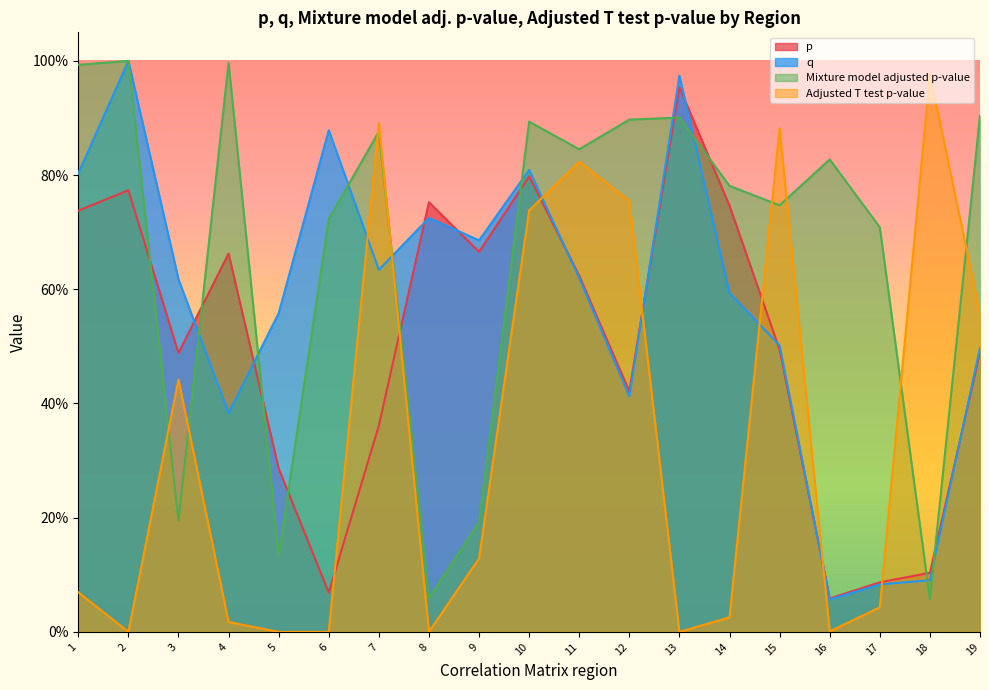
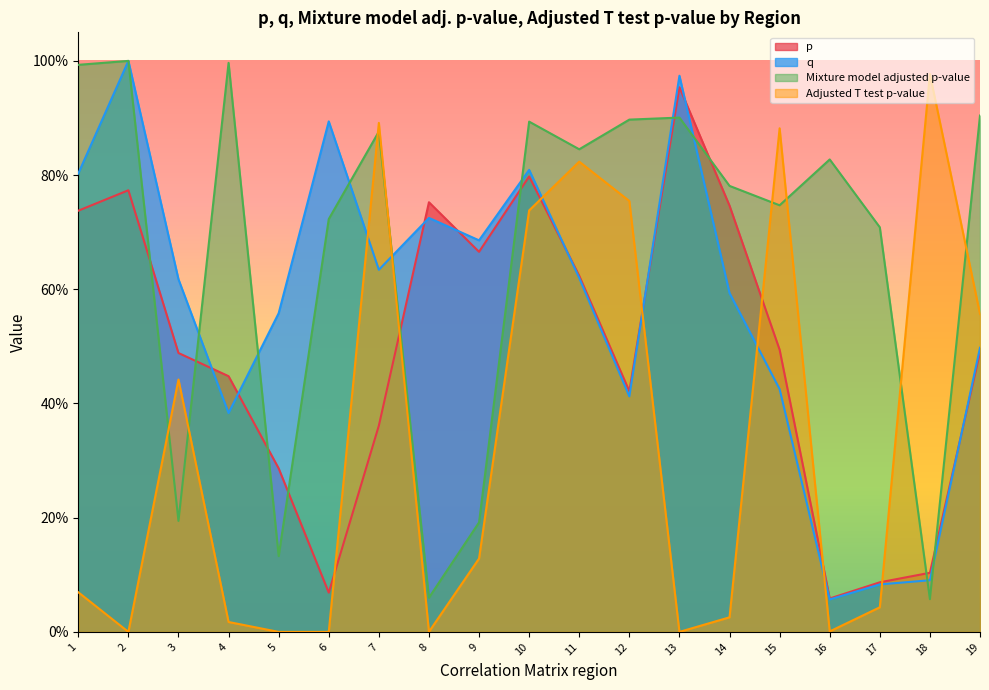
  {
    "p": {
      "1": "74%",
      "2": "77%",
      "3": "49%",
-     "4": "66%",
+     "4": "45%",
      "5": "29%",
      "6": "7%",
      "7": "36%",
      "8": "75%",
      "9": "67%",
      "10": "80%",
      "12": "42%",
      "13": "95%",
      "14": "75%",
      "15": "49%",
      "18": "10%",
      "19": "49%"
    },
    "q": {
      "1": "80%",
      "3": "62%",
      "4": "38%",
      "5": "56%",
-     "6": "88%",
+     "6": "89%",
      "7": "63%",
      "8": "72%",
      "9": "69%",
      "10": "81%",
      "12": "41%",
      "13": "97%",
      "14": "59%",
-     "15": "50%",
+     "15": "43%",
      "18": "9%",
      "19": "50%"
    },
    "Mixture model adjusted p-value": {
      "1": "99%",
      "3": "19%",
      "4": "100%",
      "5": "13%",
      "6": "72%",
      "7": "88%",
      "8": "6%",
      "9": "19%",
      "10": "89%",
      "11": "85%",
      "12": "90%",
      "13": "90%",
      "14": "78%",
      "15": "75%",
      "16": "83%",
      "17": "71%",
      "18": "6%",
      "19": "90%"
    },
    "Adjusted T test p-value": {
      "1": "7%",
      "2": "0%",
      "3": "44%",
      "4": "2%",
      "5": "0%",
      "6": "0%",
      "7": "89%",
      "8": "0%",
      "9": "13%",
      "10": "74%",
      "11": "82%",
      "12": "75%",
      "13": "0%",
      "14": "3%",
      "15": "88%",
      "16": "0%",
      "17": "4%",
      "19": "56%"
    }
  }
